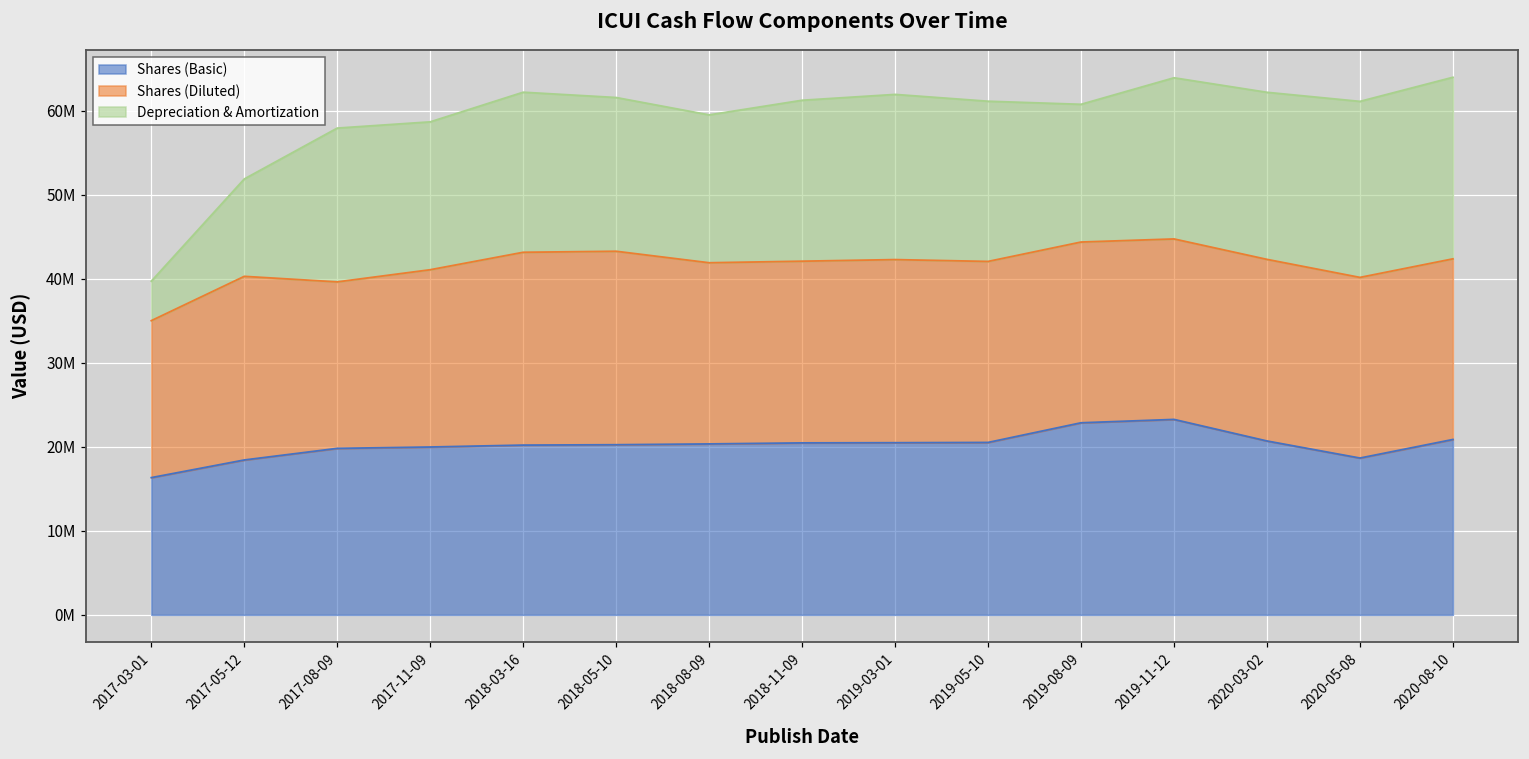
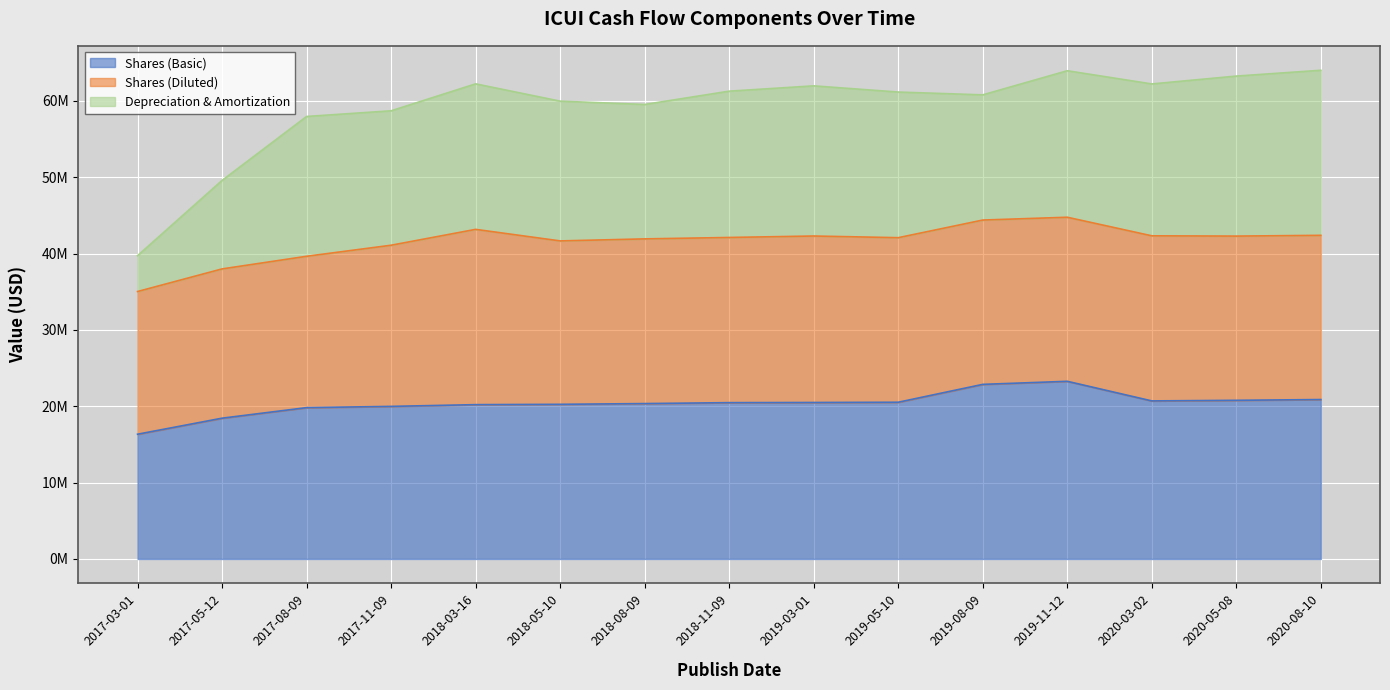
  {
    "Shares (Basic)": {
      "2017-03-01": 16000000,
      "2017-05-12": 18000000,
      "2017-08-09": 20000000,
      "2017-11-09": 20000000,
      "2018-03-16": 20000000,
      "2018-05-10": 20000000,
      "2018-08-09": 20000000,
      "2018-11-09": 20000000,
      "2019-03-01": 20000000,
      "2019-05-10": 21000000,
      "2019-08-09": 23000000,
      "2019-11-12": 23000000,
      "2020-03-02": 21000000,
-     "2020-05-08": 19000000,
+     "2020-05-08": 21000000,
      "2020-08-10": 21000000
    },
    "Shares (Diluted)": {
      "2017-03-01": 19000000,
-     "2017-05-12": 22000000,
+     "2017-05-12": 20000000,
      "2017-08-09": 20000000,
      "2017-11-09": 21000000,
      "2018-03-16": 23000000,
-     "2018-05-10": 23000000,
+     "2018-05-10": 21000000,
      "2018-08-09": 22000000,
      "2018-11-09": 22000000,
      "2019-03-01": 22000000,
      "2019-05-10": 22000000,
      "2019-08-09": 22000000,
      "2019-11-12": 21000000,
      "2020-03-02": 22000000,
      "2020-05-08": 22000000,
      "2020-08-10": 22000000
    },
    "Depreciation & Amortization": {
      "2017-03-01": 5000000,
      "2017-05-12": 12000000,
      "2017-08-09": 18000000,
      "2017-11-09": 18000000,
      "2018-03-16": 19000000,
      "2018-05-10": 18000000,
      "2018-08-09": 18000000,
      "2018-11-09": 19000000,
      "2019-03-01": 20000000,
      "2019-05-10": 19000000,
      "2019-08-09": 16000000,
      "2019-11-12": 19000000,
      "2020-03-02": 20000000,
      "2020-05-08": 21000000,
      "2020-08-10": 22000000
    }
  }
